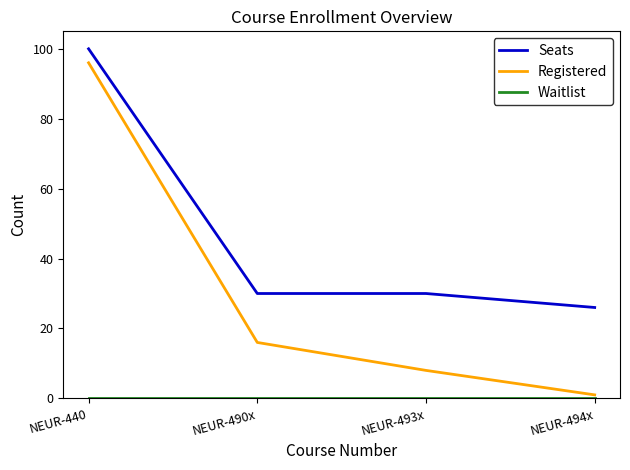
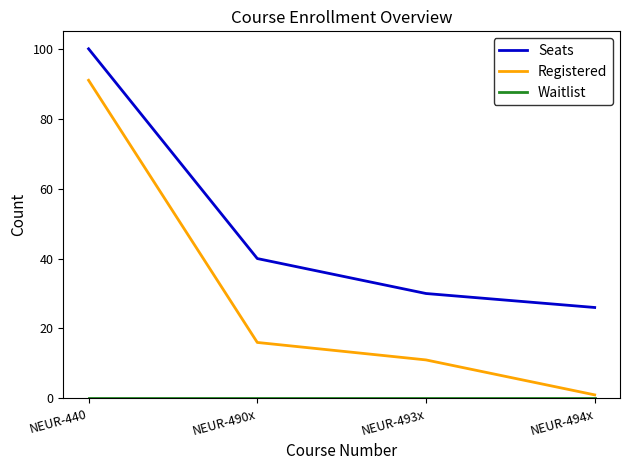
  {
    "Seats": {
      "NEUR-440": 100,
-     "NEUR-490x": 30,
+     "NEUR-490x": 40,
      "NEUR-493x": 30,
      "NEUR-494x": 26
    },
    "Registered": {
-     "NEUR-440": 96,
+     "NEUR-440": 91,
      "NEUR-490x": 16,
-     "NEUR-493x": 8,
+     "NEUR-493x": 11,
      "NEUR-494x": 1
    },
    "Waitlist": {
      "NEUR-440": 0,
      "NEUR-490x": 0,
      "NEUR-493x": 0,
      "NEUR-494x": 0
    }
  }
